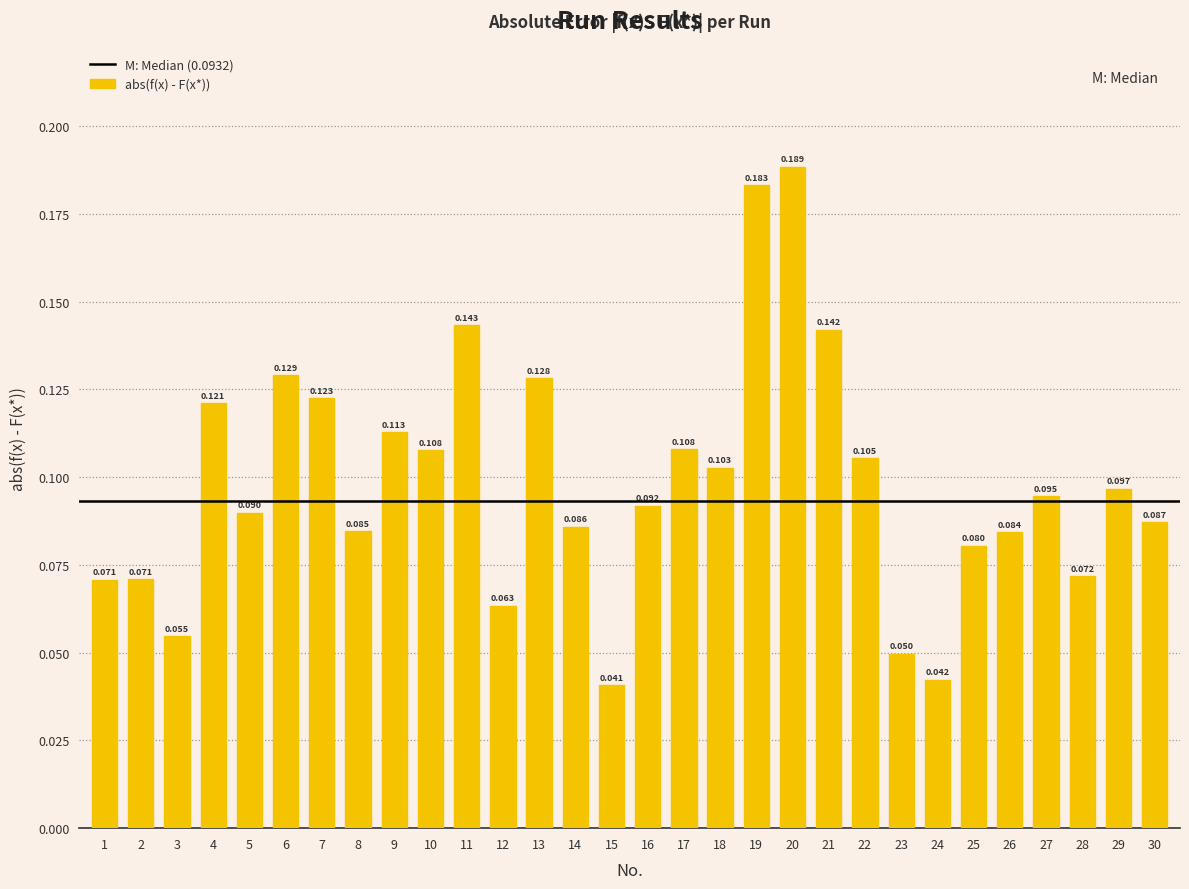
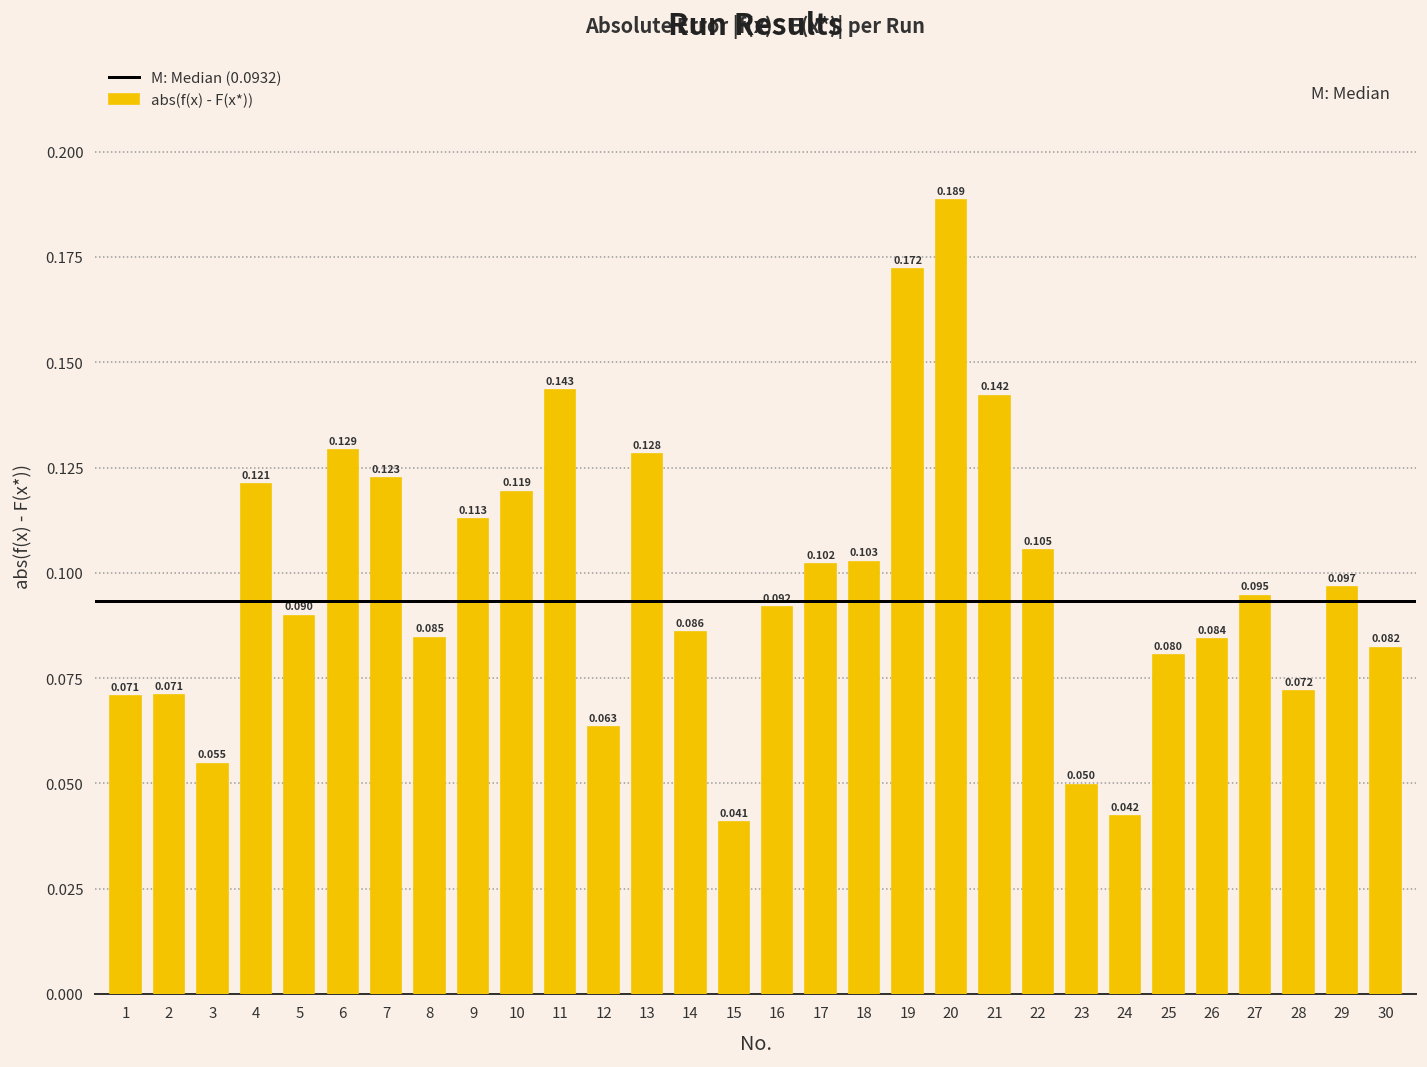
  {
    "1": 0.071,
    "2": 0.071,
    "3": 0.055,
    "4": 0.121,
    "5": 0.090,
    "6": 0.129,
    "7": 0.123,
    "8": 0.085,
    "9": 0.113,
-   "10": 0.108,
+   "10": 0.119,
    "11": 0.143,
    "12": 0.063,
    "13": 0.128,
    "14": 0.086,
    "15": 0.041,
    "16": 0.092,
-   "17": 0.108,
+   "17": 0.102,
    "18": 0.103,
-   "19": 0.183,
+   "19": 0.172,
    "20": 0.189,
    "21": 0.142,
    "22": 0.105,
    "23": 0.050,
    "24": 0.042,
    "25": 0.080,
    "26": 0.084,
    "27": 0.095,
    "28": 0.072,
    "29": 0.097,
-   "30": 0.087
+   "30": 0.082
  }
